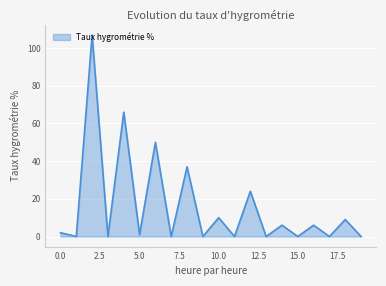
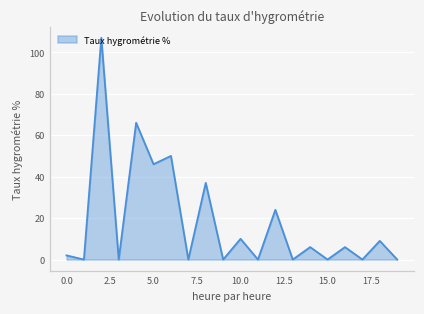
  {
    "0.0": 2,
-   "5.0": 1,
+   "5.0": 46,
    "10.0": 10,
    "15.0": 0
  }
